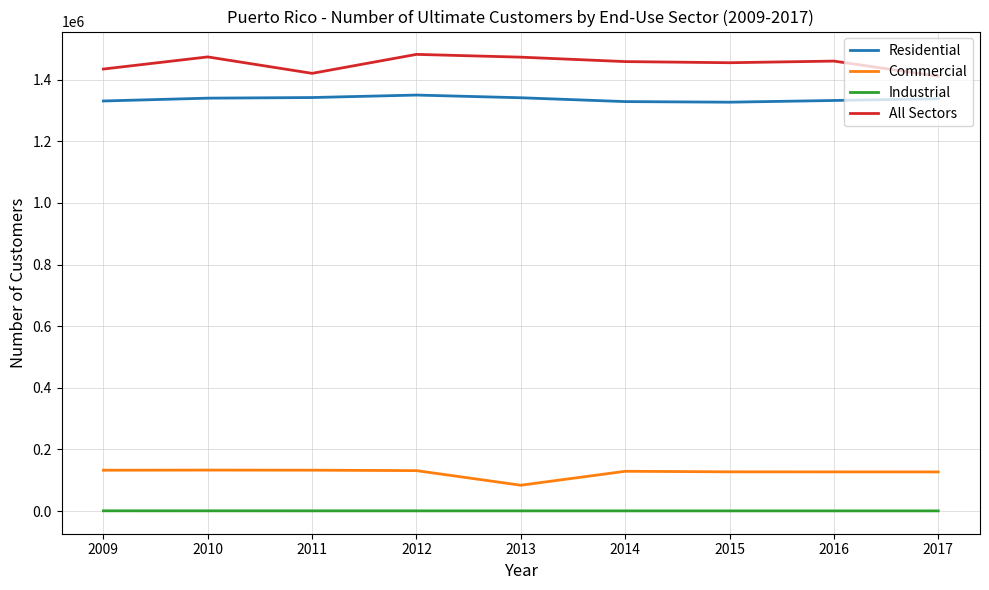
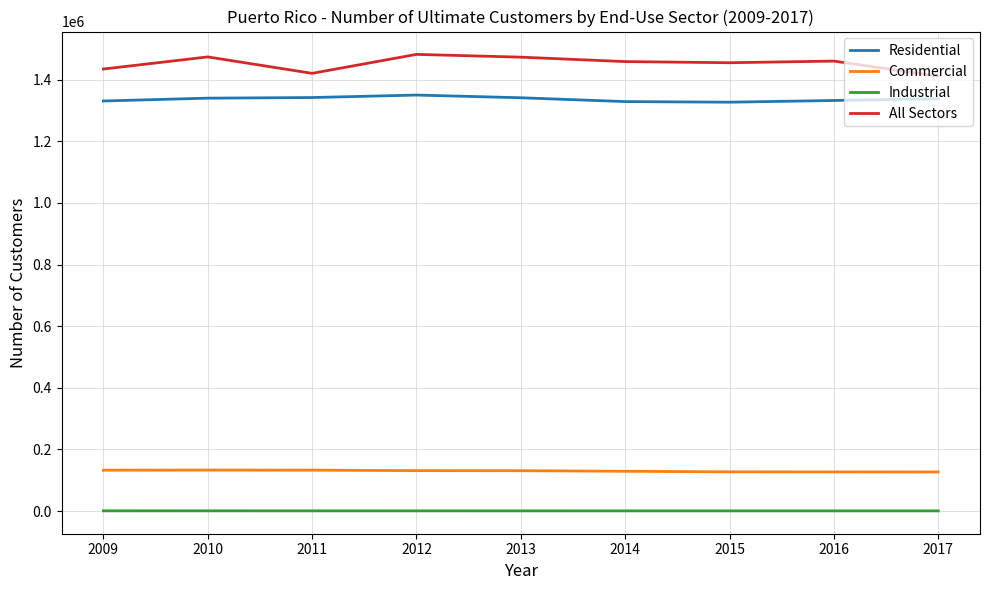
  {
    "Residential": {
      "2009": 1330000,
      "2010": 1340000,
      "2011": 1340000,
      "2012": 1350000,
      "2013": 1340000,
      "2014": 1330000,
      "2015": 1330000,
      "2016": 1330000
    },
    "Commercial": {
      "2009": 130000,
      "2010": 130000,
      "2011": 130000,
      "2012": 130000,
-     "2013": 80000,
+     "2013": 130000,
      "2014": 130000,
      "2015": 130000,
      "2016": 130000,
      "2017": 130000
    },
    "Industrial": {
      "2009": 0,
      "2010": 0,
      "2011": 0,
      "2012": 0,
      "2013": 0,
      "2014": 0,
      "2015": 0,
      "2016": 0,
      "2017": 0
    },
    "All Sectors": {
      "2009": 1430000,
      "2010": 1470000,
      "2011": 1420000,
      "2012": 1480000,
      "2013": 1470000,
      "2014": 1460000,
      "2015": 1450000,
      "2016": 1460000
    }
  }
